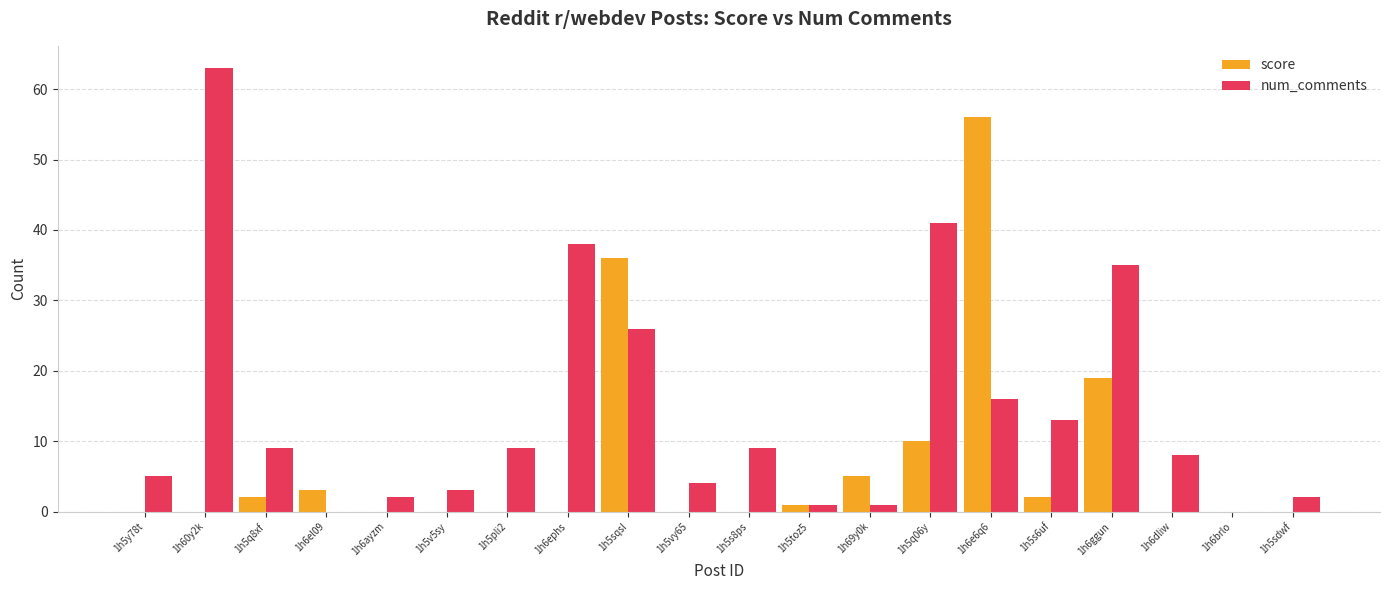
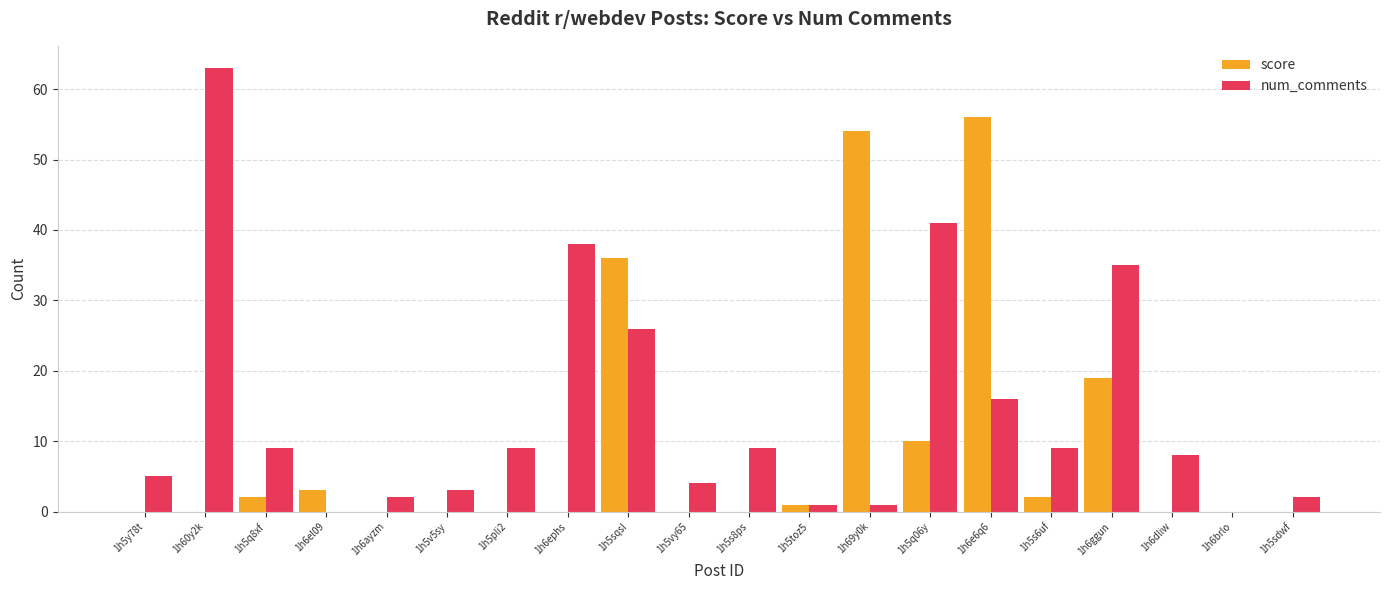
  {
    "score": {
      "1h5y78t": 0,
      "1h60y2k": 0,
      "1h5q8xf": 2,
      "1h6el09": 3,
      "1h6ayzm": 0,
      "1h5v5sy": 0,
      "1h5pli2": 0,
      "1h6ephs": 0,
      "1h5sqsl": 36,
      "1h5vy65": 0,
      "1h5s8ps": 0,
      "1h5toz5": 1,
-     "1h69y0k": 5,
+     "1h69y0k": 54,
      "1h5q06y": 10,
      "1h6e6q6": 56,
      "1h5s6uf": 2,
      "1h6ggun": 19,
      "1h6dliw": 0,
      "1h6brlo": 0,
      "1h5sdwf": 0
    },
    "num_comments": {
      "1h5y78t": 5,
      "1h60y2k": 63,
      "1h5q8xf": 9,
      "1h6el09": 0,
      "1h6ayzm": 2,
      "1h5v5sy": 3,
      "1h5pli2": 9,
      "1h6ephs": 38,
      "1h5sqsl": 26,
      "1h5vy65": 4,
      "1h5s8ps": 9,
      "1h5toz5": 1,
      "1h69y0k": 1,
      "1h5q06y": 41,
      "1h6e6q6": 16,
-     "1h5s6uf": 13,
+     "1h5s6uf": 9,
      "1h6ggun": 35,
      "1h6dliw": 8,
      "1h6brlo": 0,
      "1h5sdwf": 2
    }
  }
